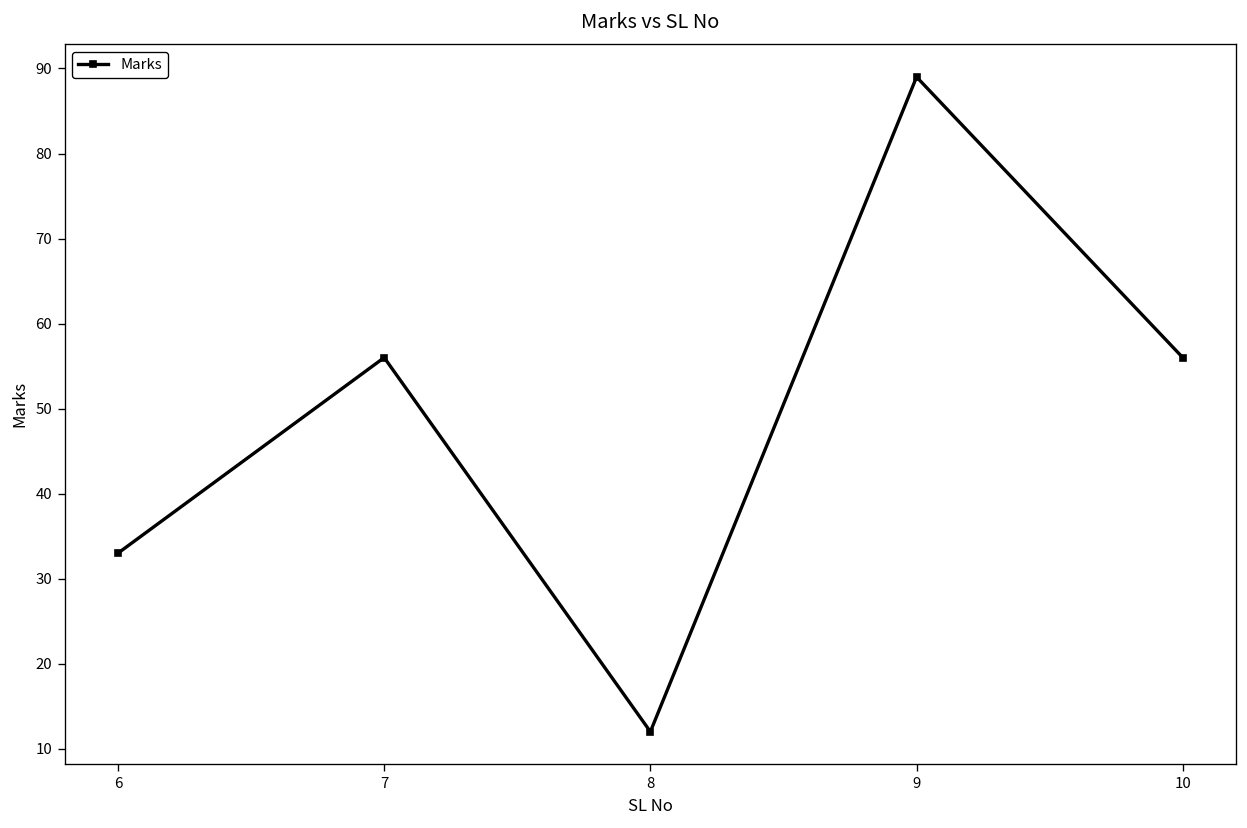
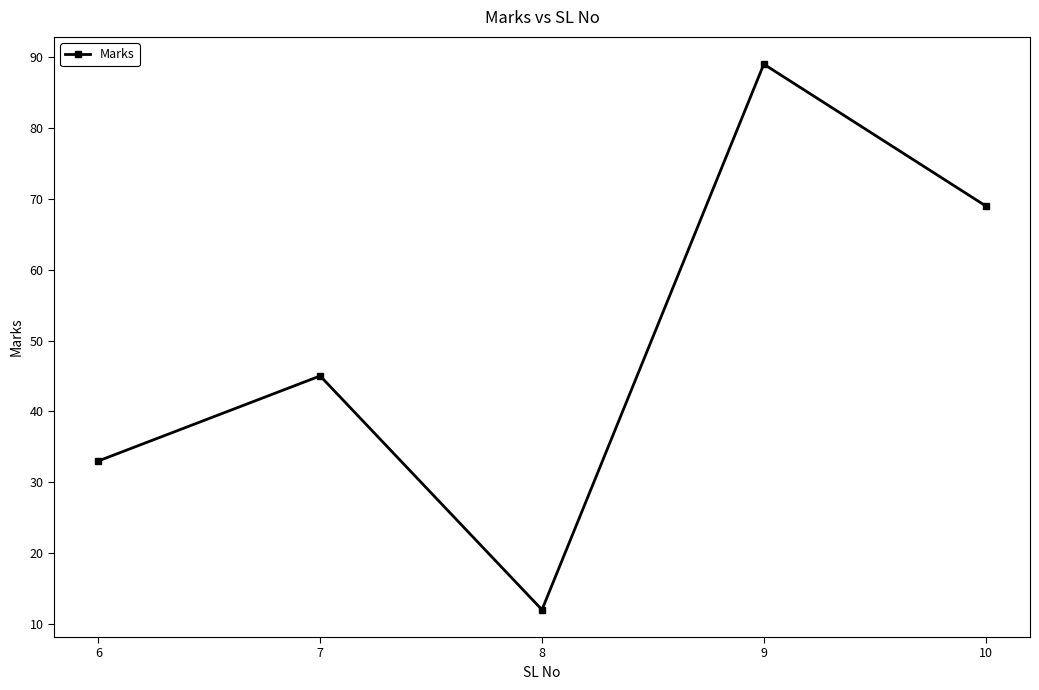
  {
    "6": 33,
-   "7": 56,
+   "7": 45,
    "8": 12,
    "9": 89,
-   "10": 56
+   "10": 69
  }
